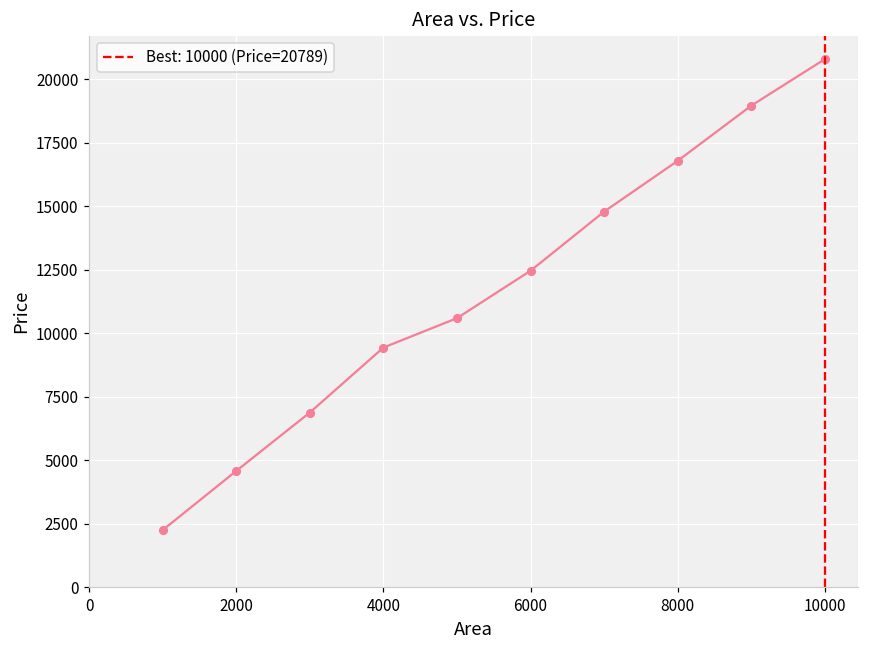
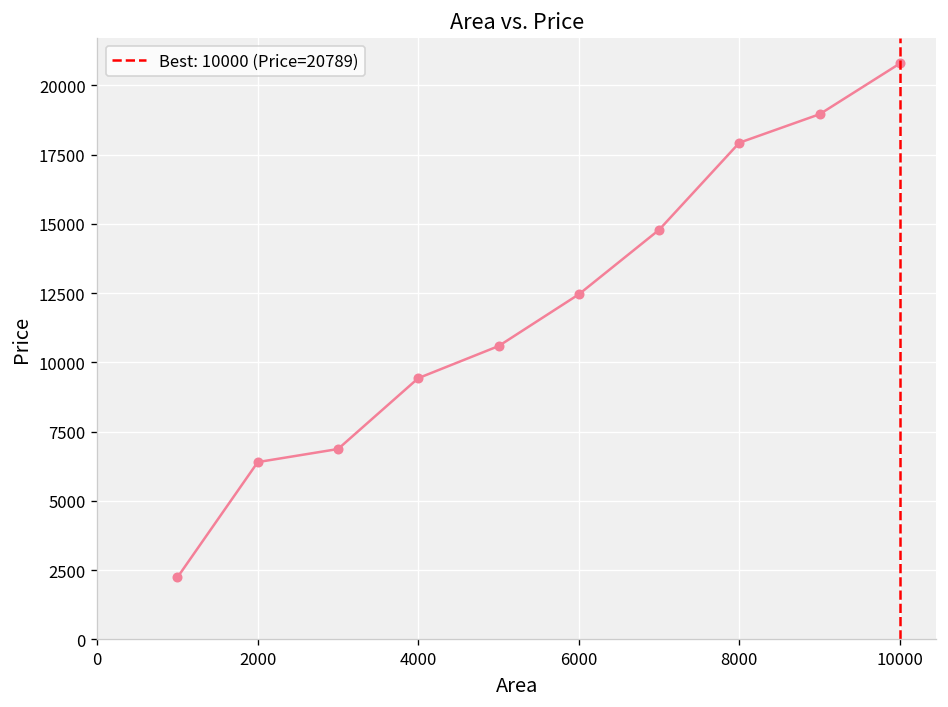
  {
-   "2000": 4600,
+   "2000": 6400,
    "4000": 9400,
    "6000": 12500,
-   "8000": 16800,
+   "8000": 17900,
    "10000": 20800
  }
